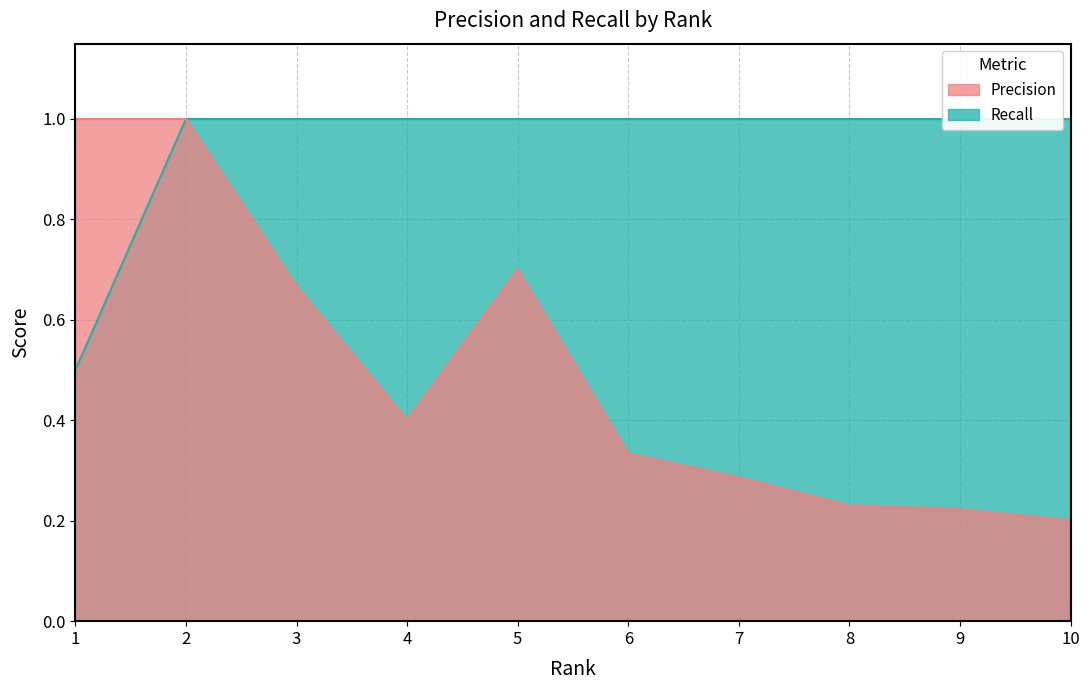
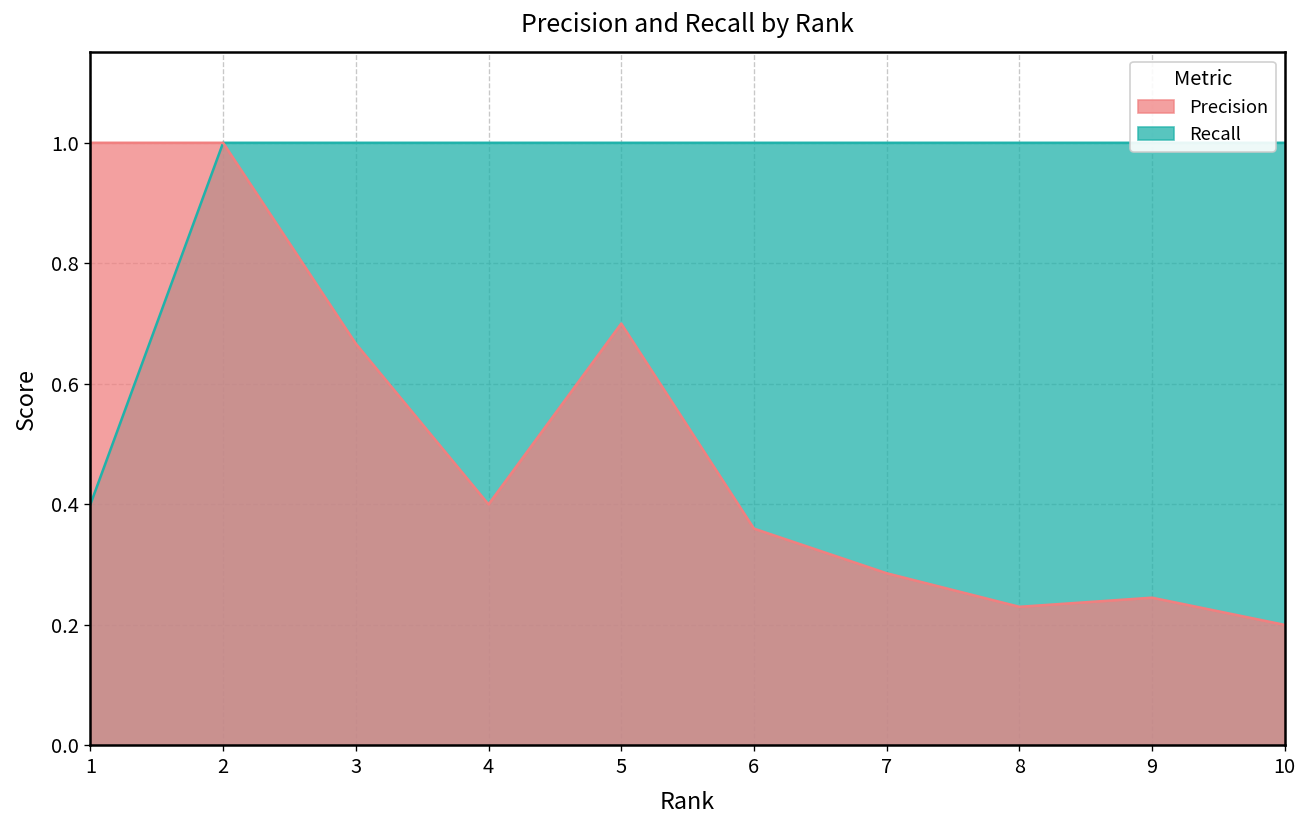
  {
    "Recall": {
-     "1": 0.5,
+     "1": 0.4,
      "3": 1.0,
      "4": 1.0,
      "5": 1.0,
      "6": 1.0,
      "7": 1.0,
      "8": 1.0,
      "10": 1.0
    },
    "Precision": {
      "1": 1.00,
      "3": 0.67,
      "4": 0.40,
      "5": 0.70,
-     "6": 0.33,
+     "6": 0.36,
      "7": 0.29,
      "8": 0.23,
-     "9": 0.22,
+     "9": 0.25,
      "10": 0.20
    }
  }
